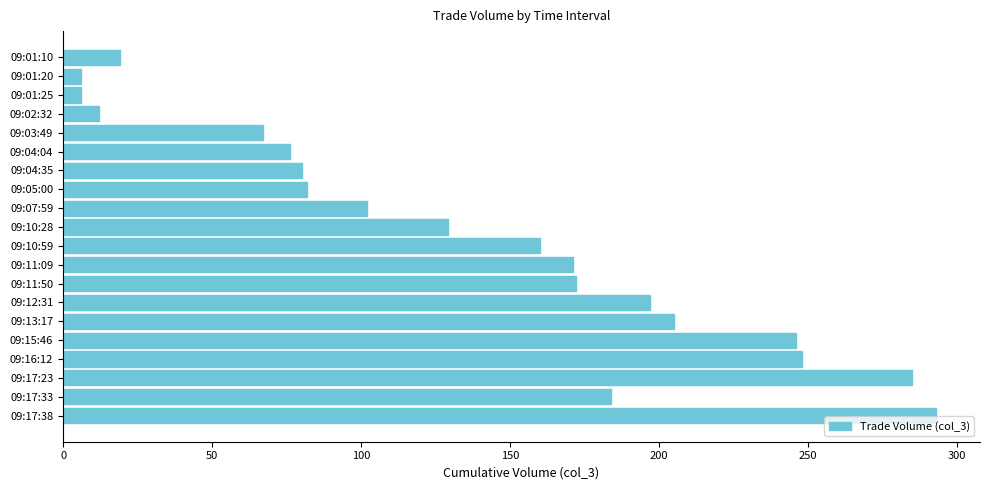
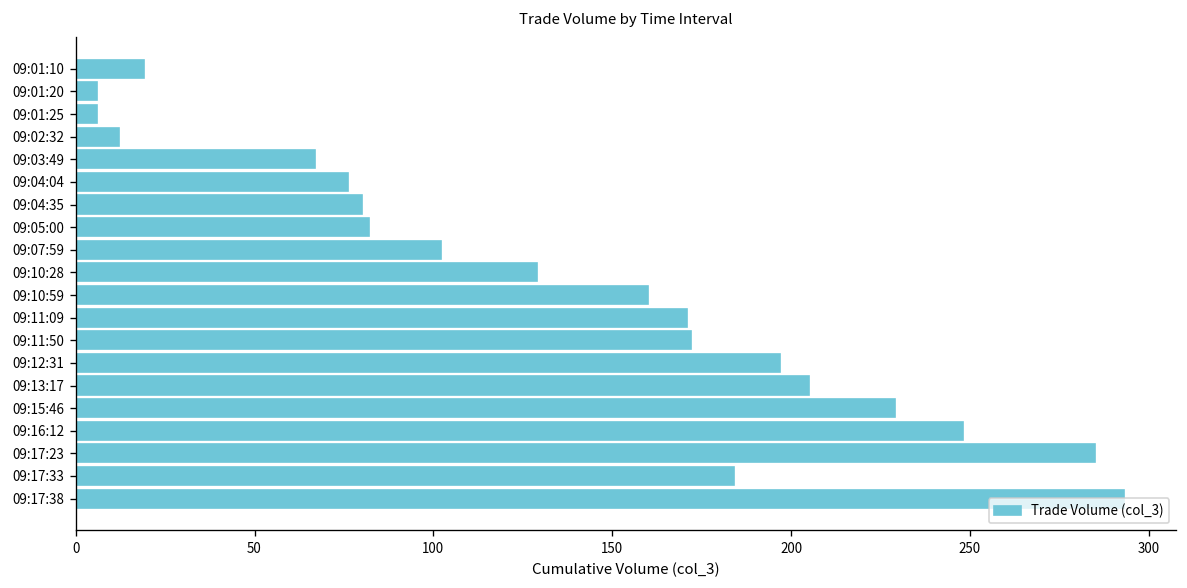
  {
    "09:01:10": 19,
    "09:01:20": 6,
    "09:01:25": 6,
    "09:02:32": 12,
    "09:03:49": 67,
    "09:04:04": 76,
    "09:04:35": 80,
    "09:05:00": 82,
    "09:07:59": 102,
    "09:10:28": 129,
    "09:10:59": 160,
    "09:11:09": 171,
    "09:11:50": 172,
    "09:12:31": 197,
    "09:13:17": 205,
-   "09:15:46": 246,
+   "09:15:46": 229,
    "09:16:12": 248,
    "09:17:23": 285,
    "09:17:33": 184,
    "09:17:38": 293
  }
